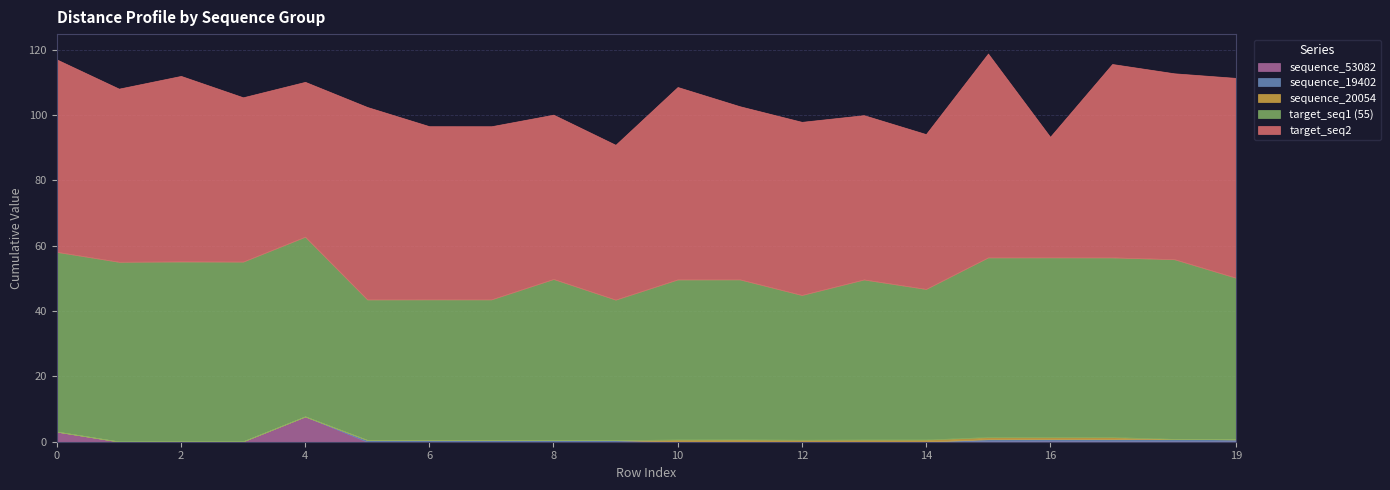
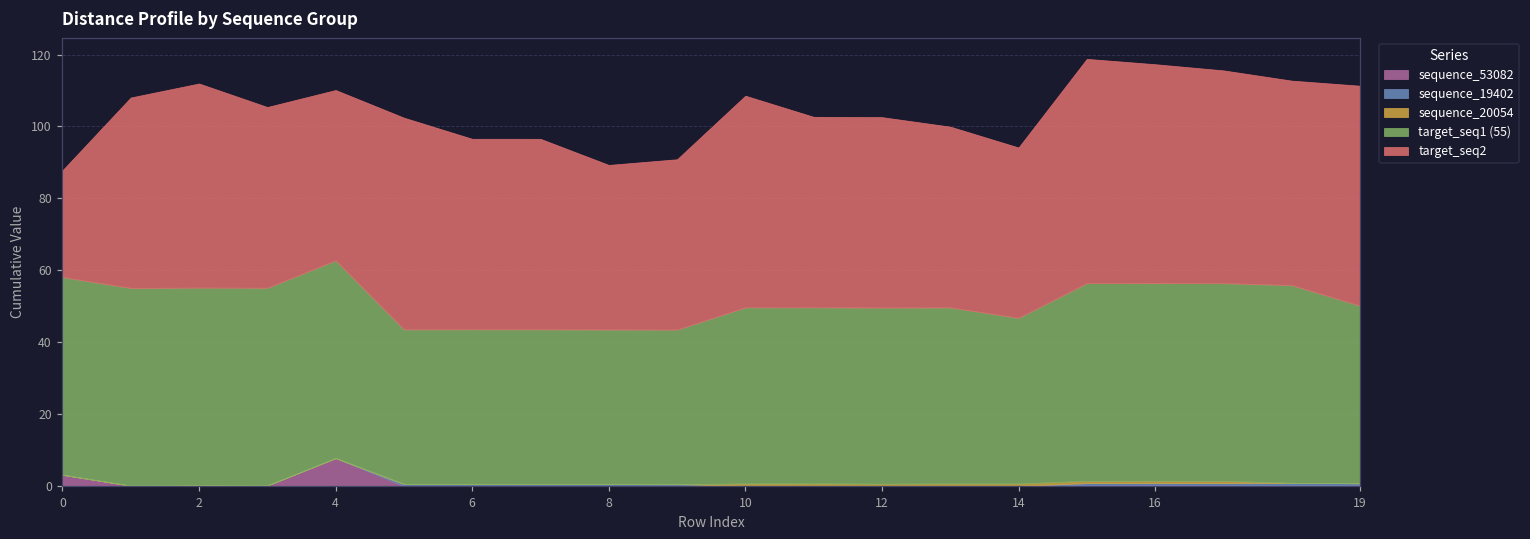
  {
    "target_seq1 (55)": {
      "0": 55,
      "2": 55,
      "4": 55,
      "6": 43,
-     "8": 49,
+     "8": 43,
      "10": 49,
-     "12": 44,
+     "12": 49,
      "14": 46,
      "16": 55,
      "19": 49
    },
    "target_seq2": {
-     "0": 59,
+     "0": 30,
      "2": 57,
      "4": 47,
      "6": 53,
-     "8": 50,
+     "8": 46,
      "10": 59,
      "12": 53,
      "14": 47,
-     "16": 37,
+     "16": 61,
      "19": 61
    }
  }
